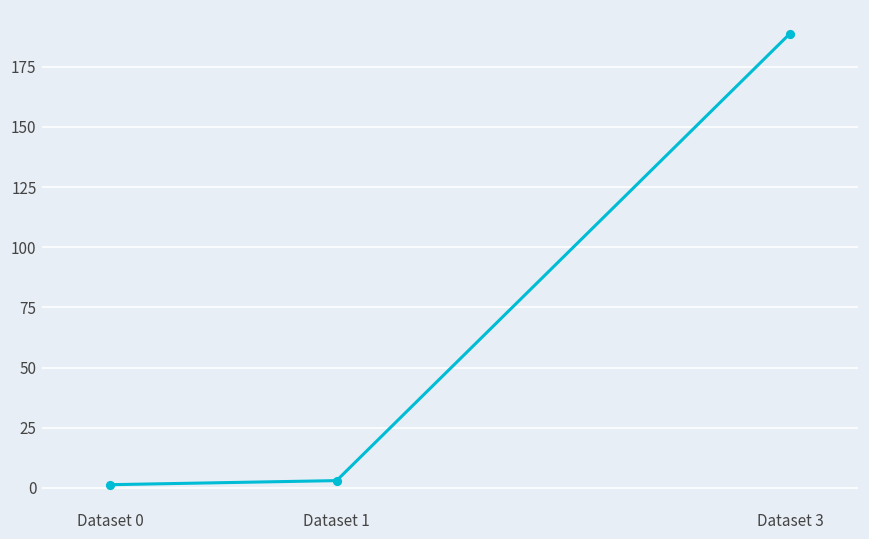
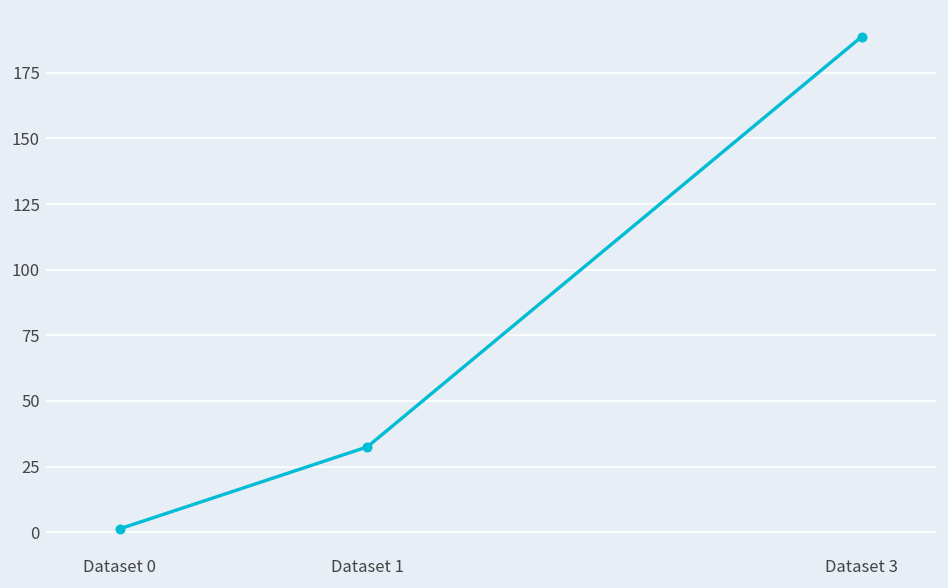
  {
    "Dataset 0": 1,
-   "Dataset 1": 3,
+   "Dataset 1": 33,
    "Dataset 3": 189
  }
